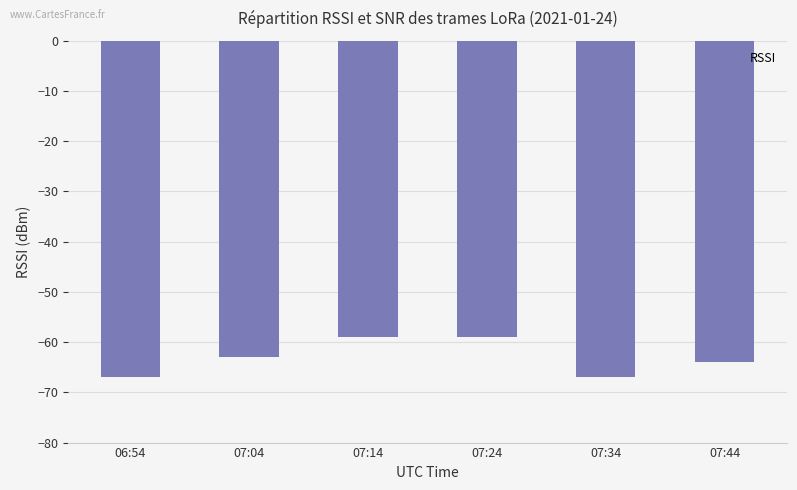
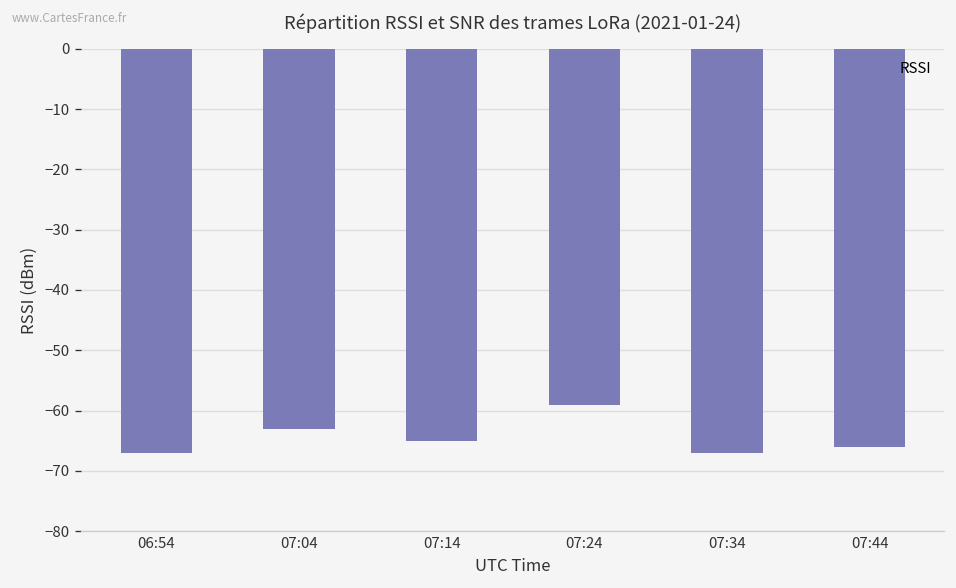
  {
    "06:54": -67,
    "07:04": -63,
-   "07:14": -59,
+   "07:14": -65,
    "07:24": -59,
    "07:34": -67,
-   "07:44": -64
+   "07:44": -66
  }
